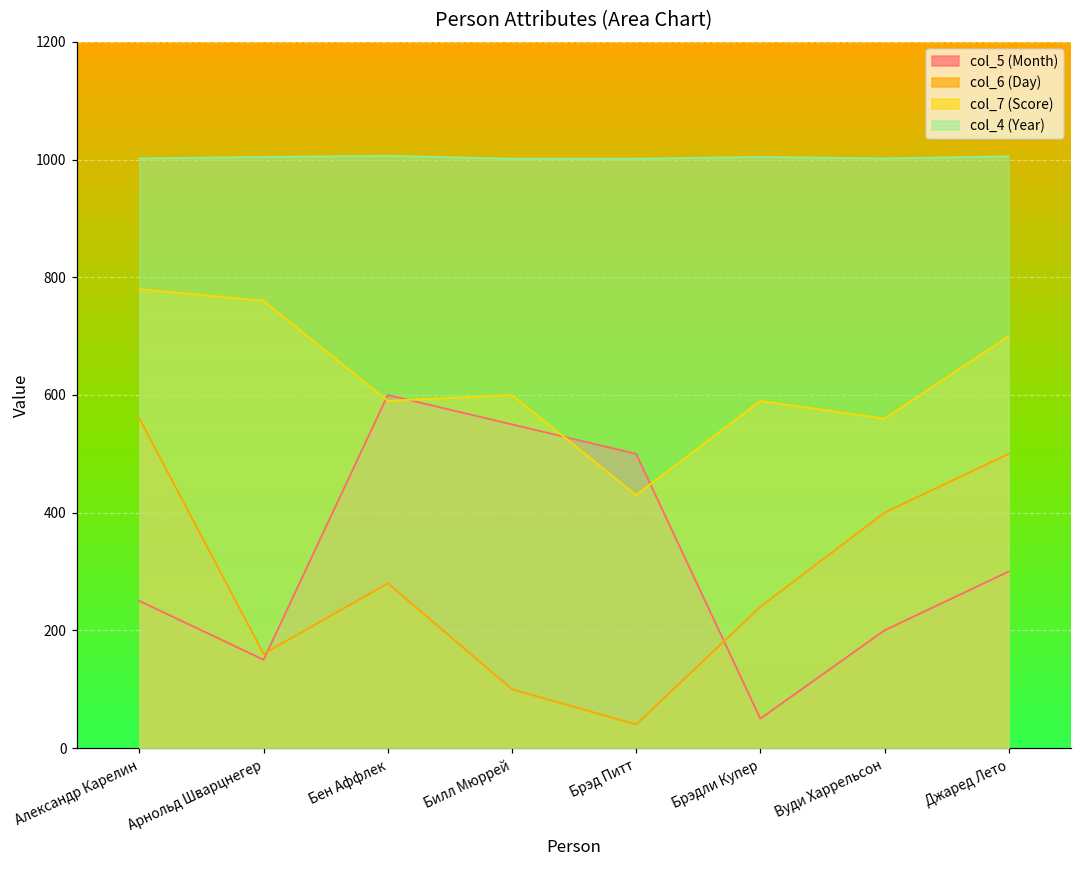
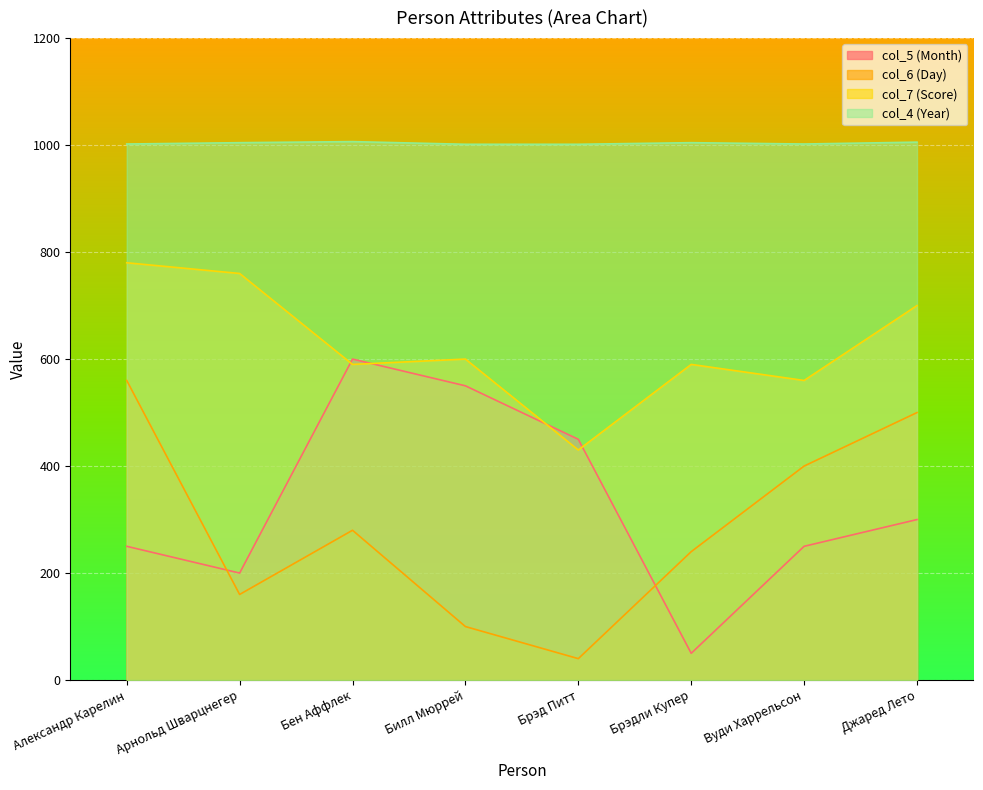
  {
    "col_5 (Month)": {
      "Александр Карелин": 250,
-     "Арнольд Шварцнегер": 150,
+     "Арнольд Шварцнегер": 200,
      "Бен Аффлек": 600,
      "Билл Мюррей": 550,
-     "Брэд Питт": 500,
+     "Брэд Питт": 450,
      "Брэдли Купер": 50,
-     "Вуди Харрельсон": 200,
+     "Вуди Харрельсон": 250,
      "Джаред Лето": 300
    },
    "col_4 (Year)": {
      "Александр Карелин": 1000,
      "Арнольд Шварцнегер": 1000,
      "Бен Аффлек": 1010,
      "Билл Мюррей": 1000,
      "Брэд Питт": 1000,
      "Брэдли Купер": 1000,
      "Вуди Харрельсон": 1000,
      "Джаред Лето": 1010
    }
  }
